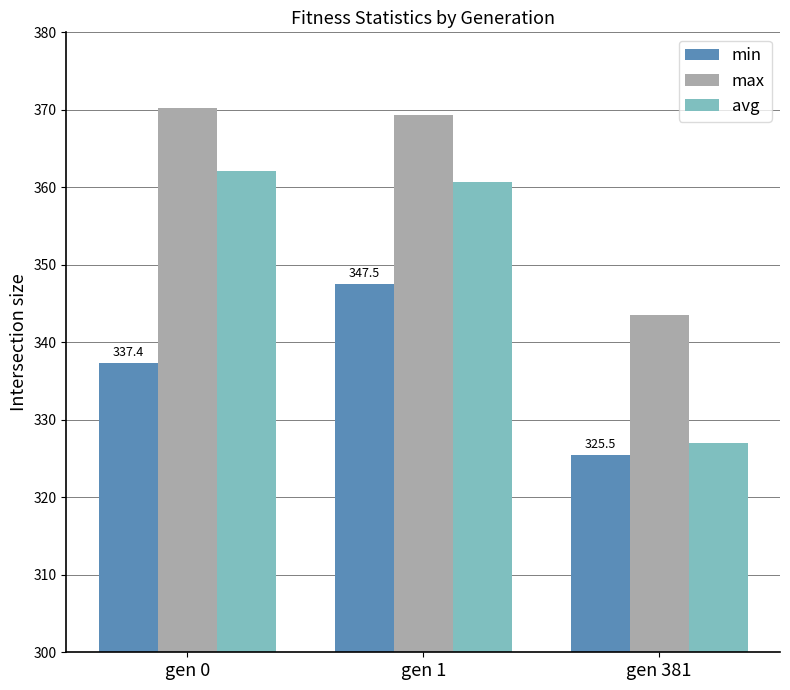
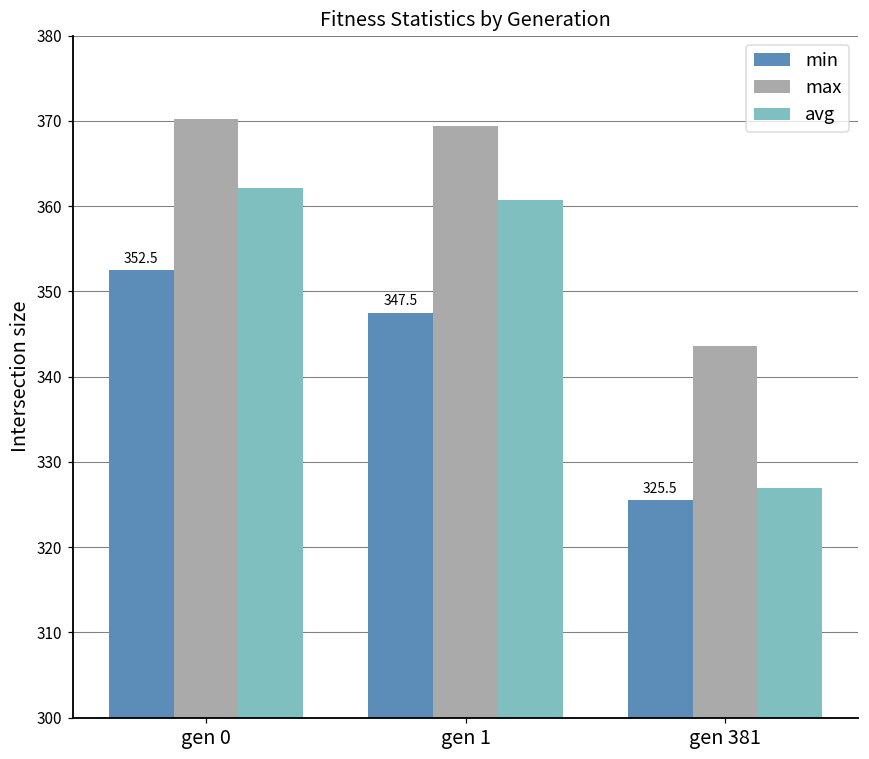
  {
    "min": {
-     "gen 0": 337.4,
+     "gen 0": 352.5,
      "gen 1": 347.5,
      "gen 381": 325.5
    }
  }
